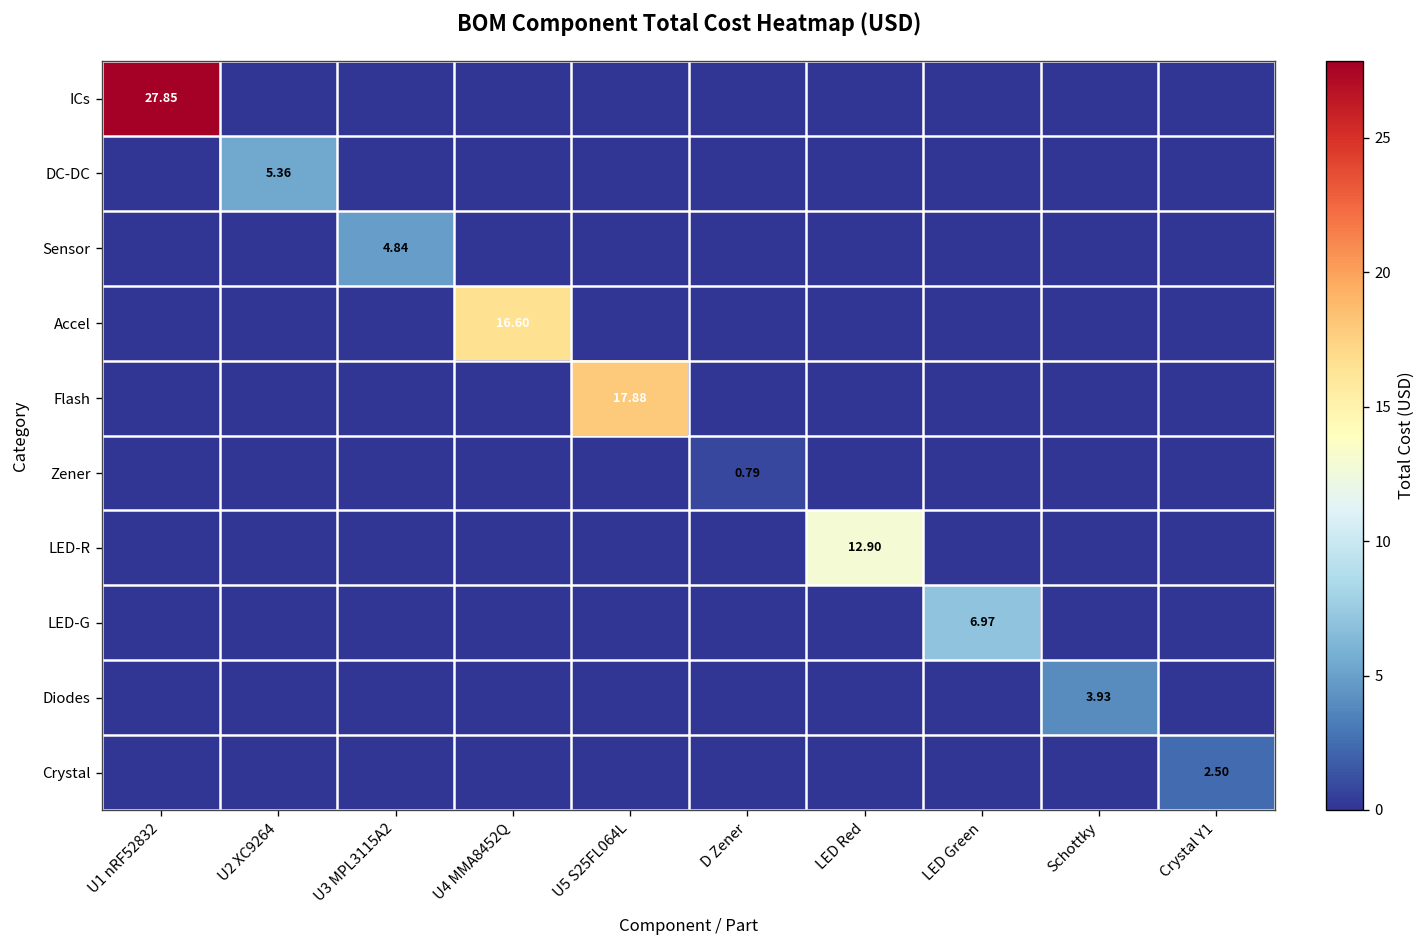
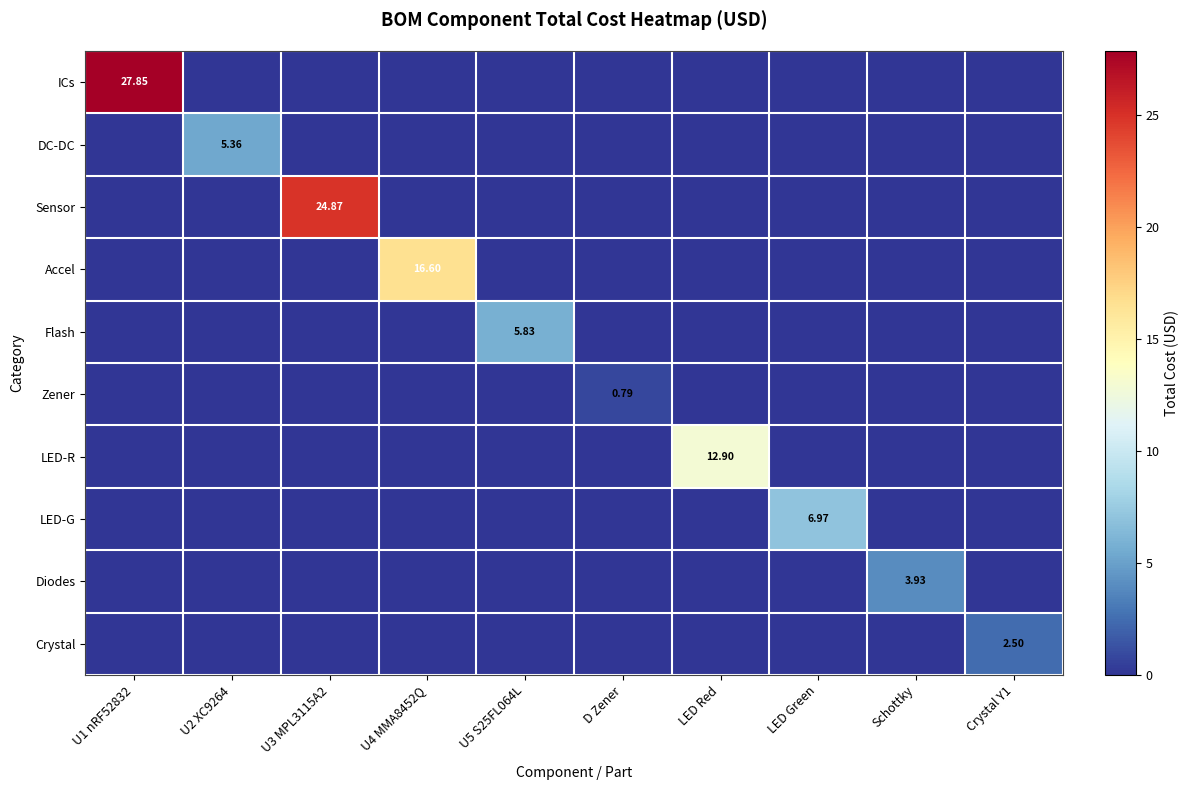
  {
    "ICs": {
      "U1 nRF52832": 27.85
    },
    "DC-DC": {
      "U2 XC9264": 5.36
    },
    "Sensor": {
-     "U3 MPL3115A2": 4.84
+     "U3 MPL3115A2": 24.87
    },
    "Accel": {
      "U4 MMA8452Q": 16.60
    },
    "Flash": {
-     "U5 S25FL064L": 17.88
+     "U5 S25FL064L": 5.83
    },
    "Zener": {
      "D Zener": 0.79
    },
    "LED-R": {
      "LED Red": 12.90
    },
    "LED-G": {
      "LED Green": 6.97
    },
    "Diodes": {
      "Schottky": 3.93
    },
    "Crystal": {
      "Crystal Y1": 2.50
    }
  }
